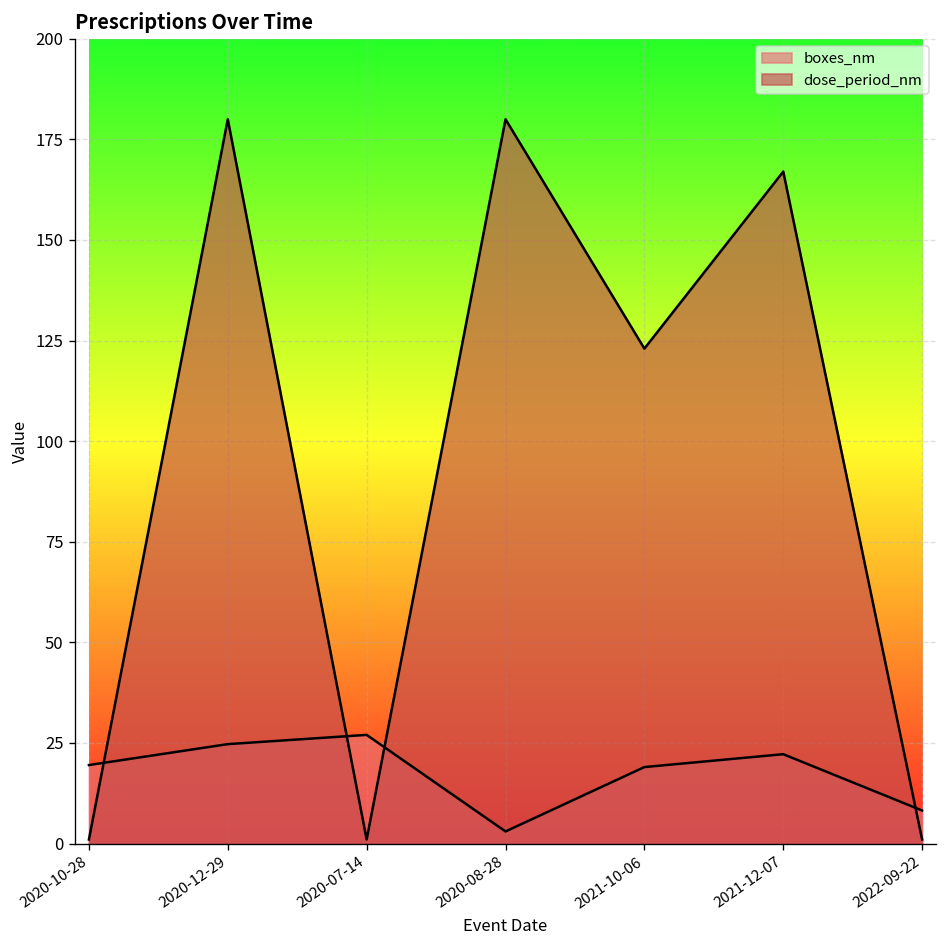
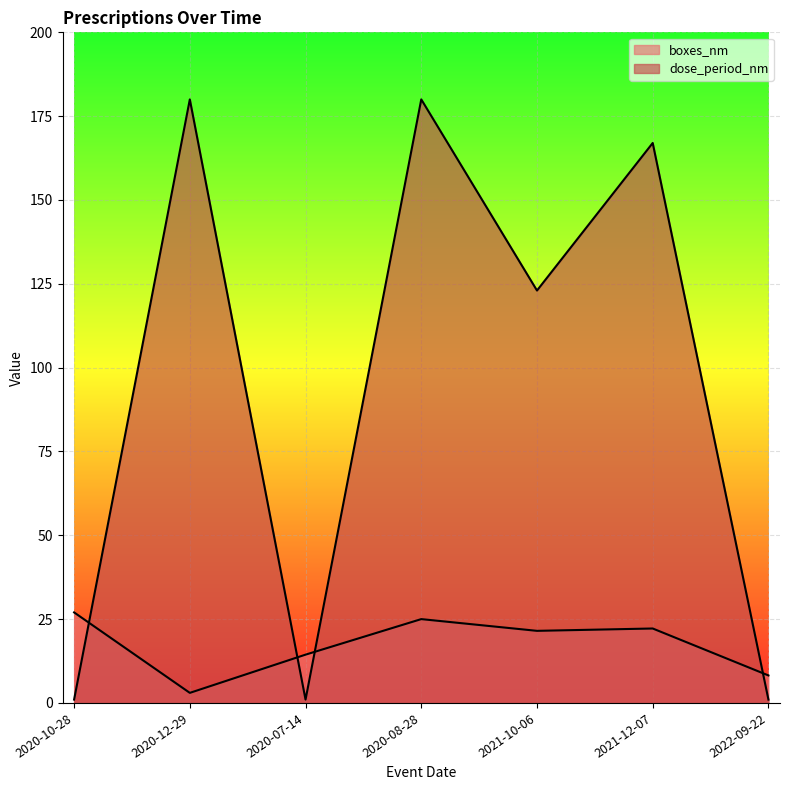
  {
    "boxes_nm": {
-     "2020-10-28": 20,
-     "2020-12-29": 25,
-     "2020-07-14": 27,
-     "2020-08-28": 3,
-     "2021-10-06": 19,
+     "2020-10-28": 27,
+     "2020-12-29": 3,
+     "2020-07-14": 14,
+     "2020-08-28": 25,
+     "2021-10-06": 22,
      "2021-12-07": 22,
      "2022-09-22": 8
    },
    "dose_period_nm": {
      "2020-10-28": 1,
      "2020-12-29": 180,
      "2020-07-14": 1,
      "2020-08-28": 180,
      "2021-10-06": 123,
      "2021-12-07": 167,
      "2022-09-22": 1
    }
  }
